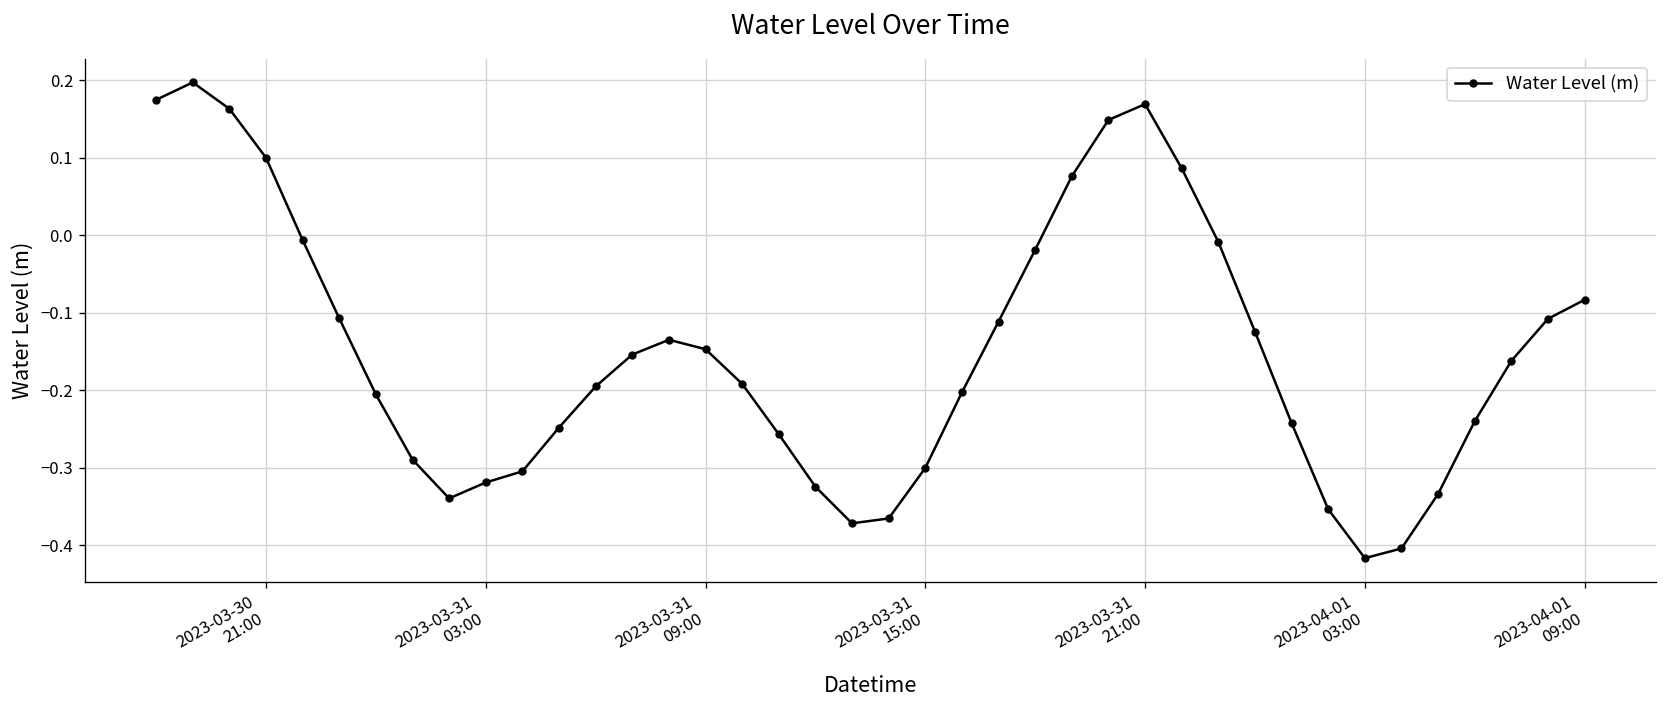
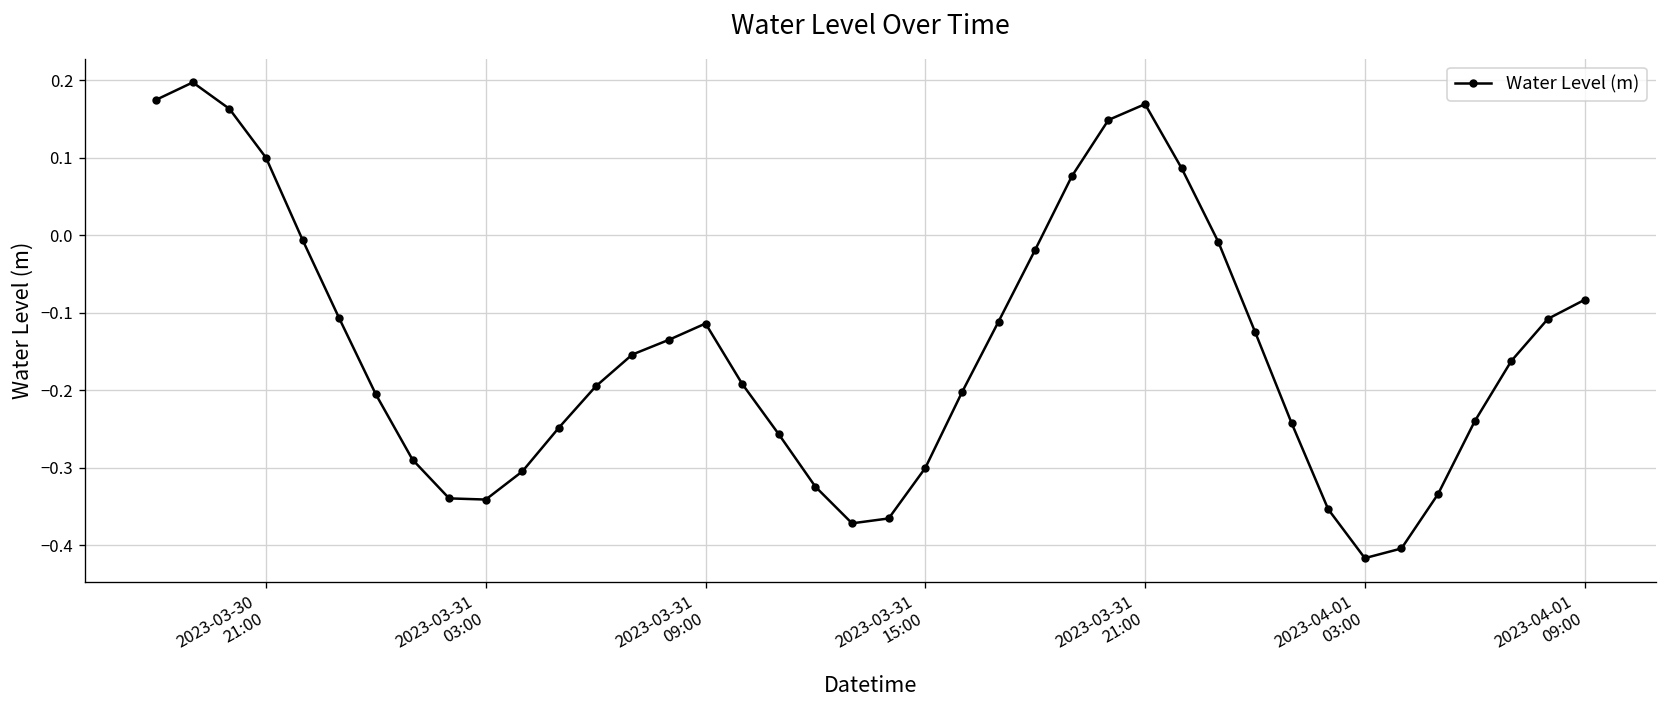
  {
    "2023-03-30 21:00": 0.10,
-   "2023-03-31 03:00": -0.32,
-   "2023-03-31 09:00": -0.15,
+   "2023-03-31 03:00": -0.34,
+   "2023-03-31 09:00": -0.11,
    "2023-03-31 15:00": -0.30,
    "2023-03-31 21:00": 0.17,
    "2023-04-01 03:00": -0.42,
    "2023-04-01 09:00": -0.08
  }
